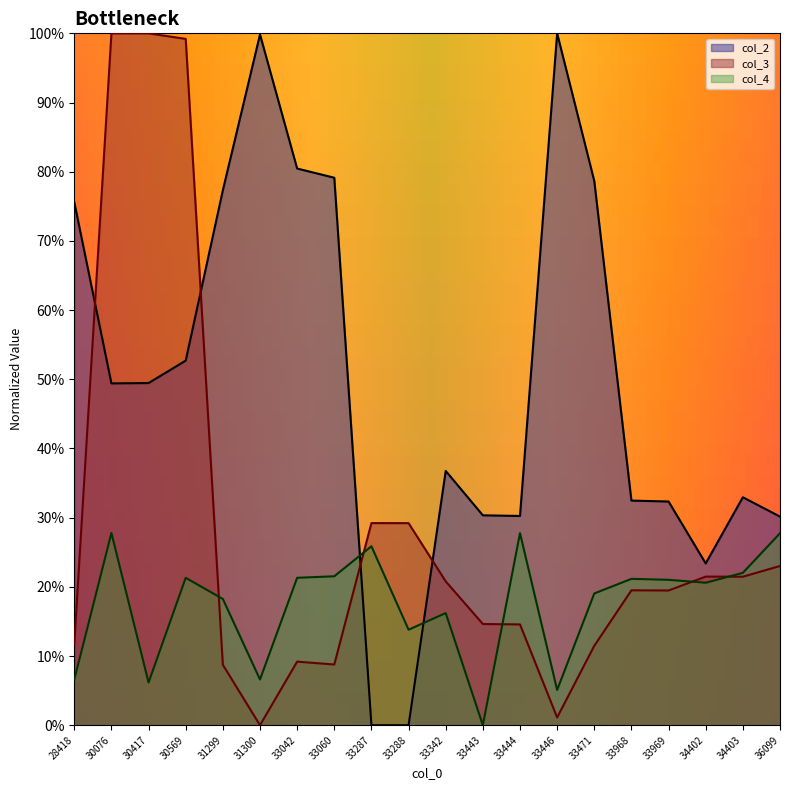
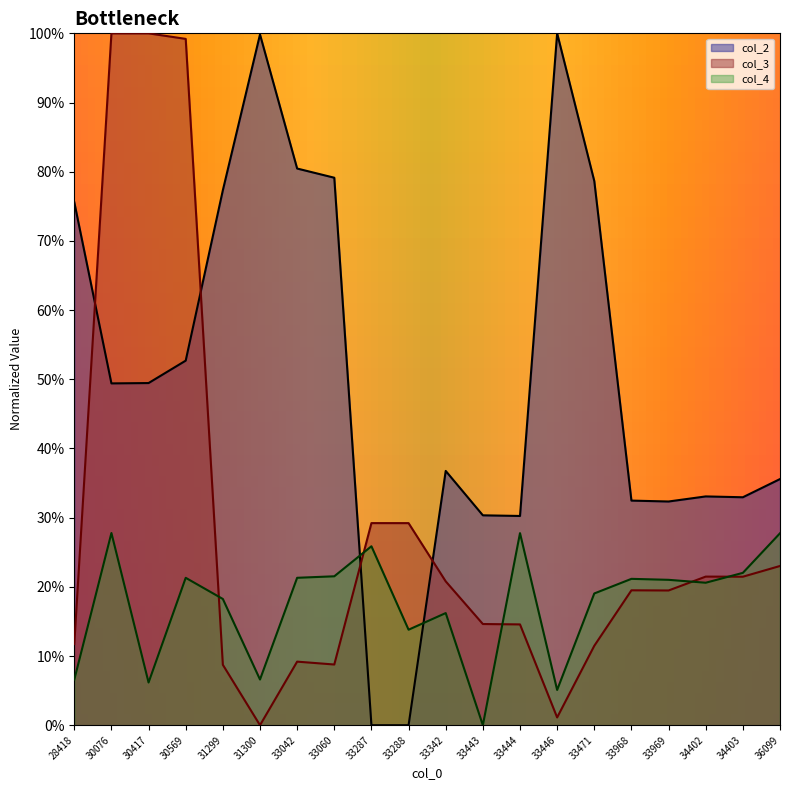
  {
    "col_2": {
      "28418": "76%",
      "30076": "49%",
      "30417": "49%",
      "30569": "53%",
      "31299": "77%",
      "31300": "100%",
      "33042": "80%",
      "33060": "79%",
      "33287": "0%",
      "33288": "0%",
      "33342": "37%",
      "33443": "30%",
      "33444": "30%",
      "33446": "100%",
      "33471": "79%",
      "33968": "32%",
      "33969": "32%",
-     "34402": "23%",
+     "34402": "33%",
      "34403": "33%",
-     "36099": "30%"
+     "36099": "36%"
    },
    "col_3": {
      "28418": "12%",
      "30076": "100%",
      "30417": "100%",
      "30569": "99%",
      "31299": "9%",
      "31300": "0%",
      "33042": "9%",
      "33060": "9%",
      "33287": "29%",
      "33288": "29%",
      "33342": "21%",
      "33443": "15%",
      "33444": "15%",
      "33446": "1%",
      "33471": "11%",
      "33968": "19%",
      "33969": "19%",
      "34402": "21%",
      "34403": "21%",
      "36099": "23%"
    },
    "col_4": {
      "28418": "7%",
      "30076": "28%",
      "30417": "6%",
      "30569": "21%",
      "31299": "18%",
      "31300": "7%",
      "33042": "21%",
      "33060": "22%",
      "33287": "26%",
      "33288": "14%",
      "33342": "16%",
      "33443": "0%",
      "33444": "28%",
      "33446": "5%",
      "33471": "19%",
      "33968": "21%",
      "33969": "21%",
      "34402": "21%",
      "34403": "22%",
      "36099": "28%"
    }
  }
